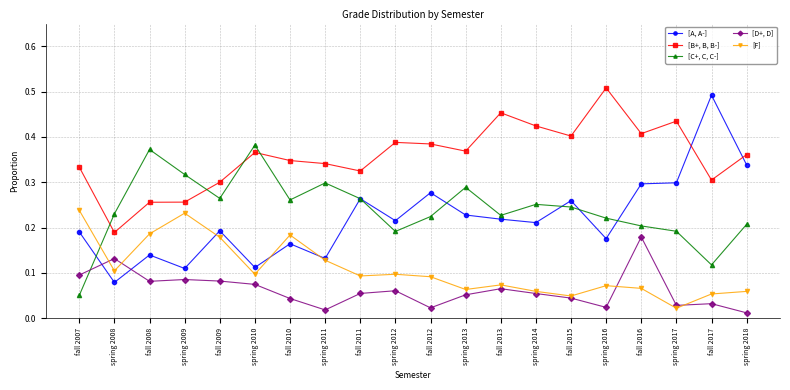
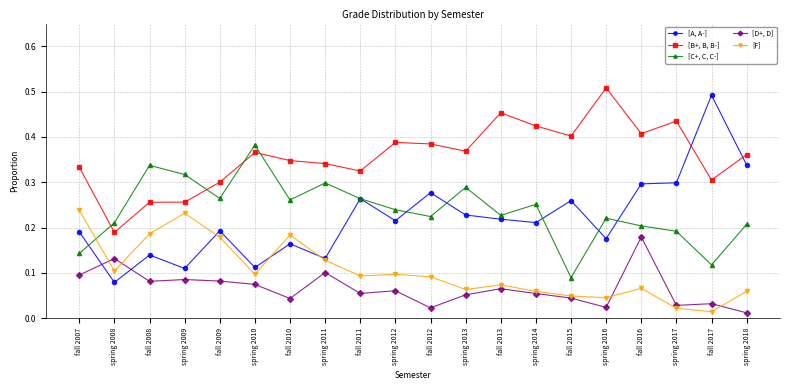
  {
    "[A, A-]": {
      "fall 2007": 0.19,
      "spring 2008": 0.08,
      "fall 2008": 0.14,
      "spring 2009": 0.11,
      "fall 2009": 0.19,
      "spring 2010": 0.11,
      "fall 2010": 0.16,
      "spring 2012": 0.22,
      "fall 2012": 0.28,
      "spring 2013": 0.23,
      "fall 2013": 0.22,
      "spring 2014": 0.21,
      "fall 2015": 0.26,
      "spring 2016": 0.18,
      "fall 2016": 0.30,
      "spring 2017": 0.30,
      "fall 2017": 0.49,
      "spring 2018": 0.34
    },
    "[B+, B, B-]": {
      "fall 2007": 0.33,
      "spring 2008": 0.19,
      "fall 2008": 0.26,
      "spring 2009": 0.26,
      "fall 2009": 0.30,
      "spring 2010": 0.37,
      "fall 2010": 0.35,
      "spring 2011": 0.34,
      "fall 2011": 0.32,
      "spring 2012": 0.39,
      "fall 2012": 0.38,
      "spring 2013": 0.37,
      "fall 2013": 0.45,
      "spring 2014": 0.42,
      "fall 2015": 0.40,
      "spring 2016": 0.51,
      "fall 2016": 0.41,
      "spring 2017": 0.43,
      "fall 2017": 0.30,
      "spring 2018": 0.36
    },
    "[C+, C, C-]": {
-     "fall 2007": 0.05,
-     "spring 2008": 0.23,
-     "fall 2008": 0.37,
+     "fall 2007": 0.14,
+     "spring 2008": 0.21,
+     "fall 2008": 0.34,
      "spring 2009": 0.32,
      "fall 2009": 0.26,
      "spring 2010": 0.38,
      "fall 2010": 0.26,
      "spring 2011": 0.30,
-     "spring 2012": 0.19,
+     "spring 2012": 0.24,
      "fall 2012": 0.22,
      "spring 2013": 0.29,
      "fall 2013": 0.23,
      "spring 2014": 0.25,
-     "fall 2015": 0.25,
+     "fall 2015": 0.09,
      "spring 2016": 0.22,
      "fall 2016": 0.20,
      "spring 2017": 0.19,
      "fall 2017": 0.12,
      "spring 2018": 0.21
    },
    "[D+, D]": {
      "fall 2007": 0.10,
      "spring 2008": 0.13,
      "fall 2008": 0.08,
      "spring 2009": 0.09,
      "fall 2009": 0.08,
      "spring 2010": 0.07,
      "fall 2010": 0.04,
-     "spring 2011": 0.02,
+     "spring 2011": 0.10,
      "fall 2011": 0.05,
      "spring 2012": 0.06,
      "fall 2012": 0.02,
      "spring 2013": 0.05,
      "fall 2013": 0.07,
      "spring 2016": 0.02,
      "fall 2016": 0.18,
      "spring 2017": 0.03,
      "fall 2017": 0.03,
      "spring 2018": 0.01
    },
    "[F]": {
      "fall 2007": 0.24,
      "spring 2008": 0.10,
      "fall 2008": 0.19,
      "spring 2009": 0.23,
      "fall 2009": 0.18,
      "spring 2010": 0.10,
      "fall 2010": 0.18,
      "fall 2011": 0.09,
      "spring 2012": 0.10,
      "fall 2012": 0.09,
      "spring 2013": 0.06,
      "fall 2013": 0.07,
-     "spring 2016": 0.07,
+     "spring 2016": 0.05,
      "fall 2016": 0.07,
      "spring 2017": 0.02,
-     "fall 2017": 0.05,
+     "fall 2017": 0.01,
      "spring 2018": 0.06
    }
  }
